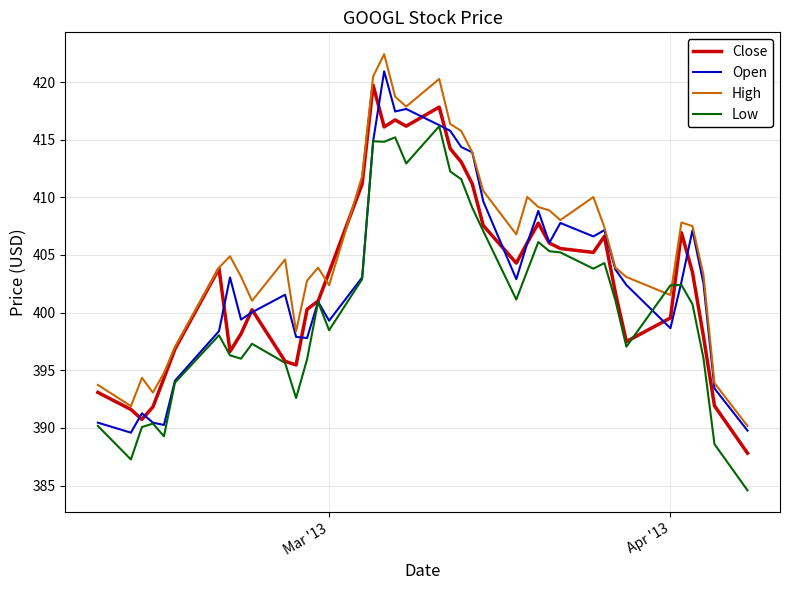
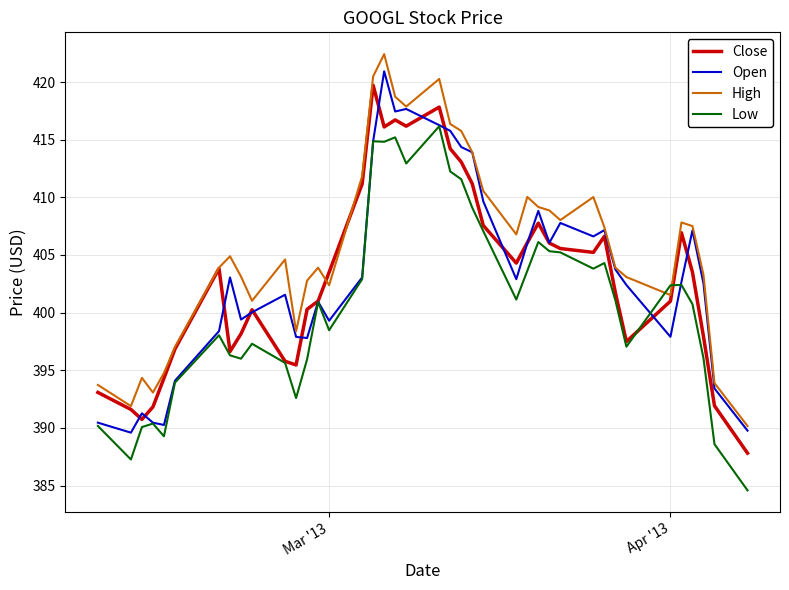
  {
    "Close": {
      "Mar '13": 403.5,
-     "Apr '13": 399.5
+     "Apr '13": 401.0
    },
    "Open": {
      "Mar '13": 399.3,
-     "Apr '13": 398.7
+     "Apr '13": 397.9
    },
    "High": {
      "Mar '13": 402.4,
      "Apr '13": 401.5
    },
    "Low": {
      "Mar '13": 398.5,
      "Apr '13": 402.4
    }
  }
